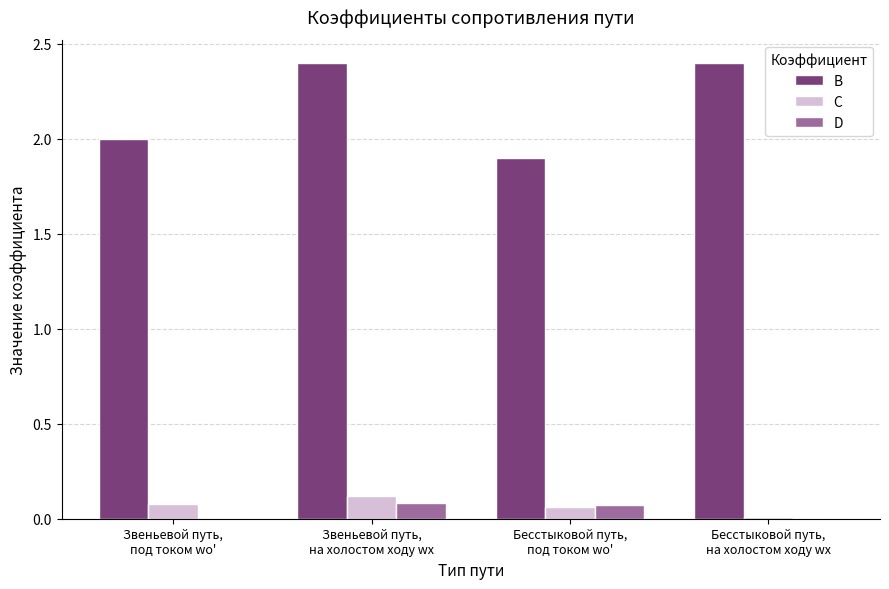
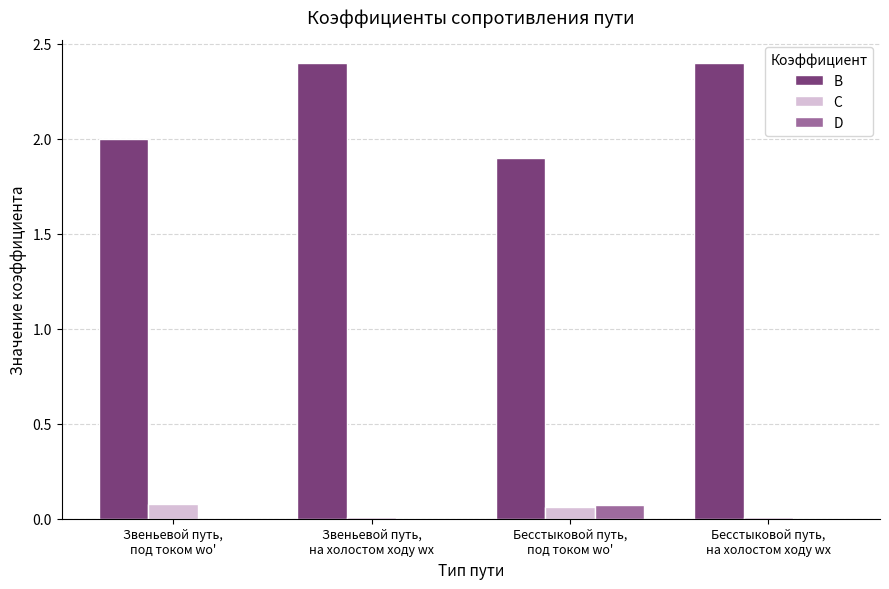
  {
    "B": {
      "Звеньевой путь, под током wо'": 2.00,
      "Звеньевой путь, на холостом ходу wх": 2.40,
      "Бесстыковой путь, под током wо'": 1.90,
      "Бесстыковой путь, на холостом ходу wх": 2.40
    },
    "C": {
      "Звеньевой путь, под током wо'": 0.08,
-     "Звеньевой путь, на холостом ходу wх": 0.12,
+     "Звеньевой путь, на холостом ходу wх": 0.01,
      "Бесстыковой путь, под током wо'": 0.06
    },
    "D": {
-     "Звеньевой путь, на холостом ходу wх": 0.09,
+     "Звеньевой путь, на холостом ходу wх": 0.00,
      "Бесстыковой путь, под током wо'": 0.07
    }
  }
